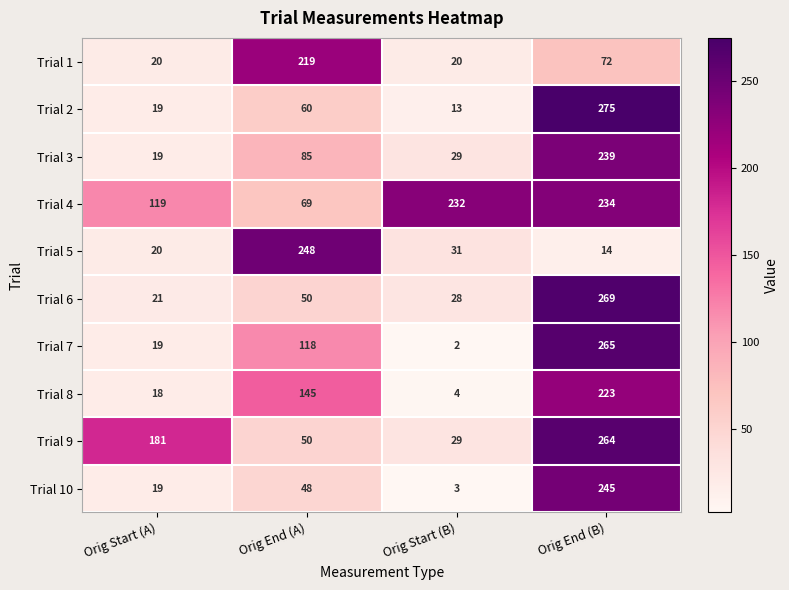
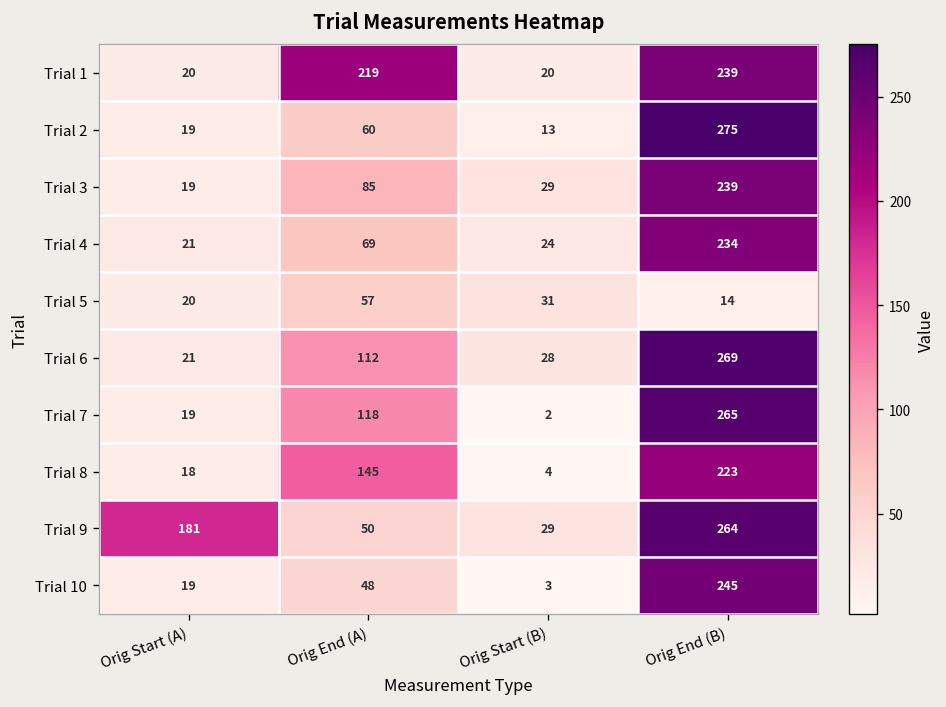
  {
    "Trial 1": {
      "Orig Start (A)": 20,
      "Orig End (A)": 219,
      "Orig Start (B)": 20,
-     "Orig End (B)": 72
+     "Orig End (B)": 239
    },
    "Trial 2": {
      "Orig Start (A)": 19,
      "Orig End (A)": 60,
      "Orig Start (B)": 13,
      "Orig End (B)": 275
    },
    "Trial 3": {
      "Orig Start (A)": 19,
      "Orig End (A)": 85,
      "Orig Start (B)": 29,
      "Orig End (B)": 239
    },
    "Trial 4": {
-     "Orig Start (A)": 119,
+     "Orig Start (A)": 21,
      "Orig End (A)": 69,
-     "Orig Start (B)": 232,
+     "Orig Start (B)": 24,
      "Orig End (B)": 234
    },
    "Trial 5": {
      "Orig Start (A)": 20,
-     "Orig End (A)": 248,
+     "Orig End (A)": 57,
      "Orig Start (B)": 31,
      "Orig End (B)": 14
    },
    "Trial 6": {
      "Orig Start (A)": 21,
-     "Orig End (A)": 50,
+     "Orig End (A)": 112,
      "Orig Start (B)": 28,
      "Orig End (B)": 269
    },
    "Trial 7": {
      "Orig Start (A)": 19,
      "Orig End (A)": 118,
      "Orig Start (B)": 2,
      "Orig End (B)": 265
    },
    "Trial 8": {
      "Orig Start (A)": 18,
      "Orig End (A)": 145,
      "Orig Start (B)": 4,
      "Orig End (B)": 223
    },
    "Trial 9": {
      "Orig Start (A)": 181,
      "Orig End (A)": 50,
      "Orig Start (B)": 29,
      "Orig End (B)": 264
    },
    "Trial 10": {
      "Orig Start (A)": 19,
      "Orig End (A)": 48,
      "Orig Start (B)": 3,
      "Orig End (B)": 245
    }
  }
